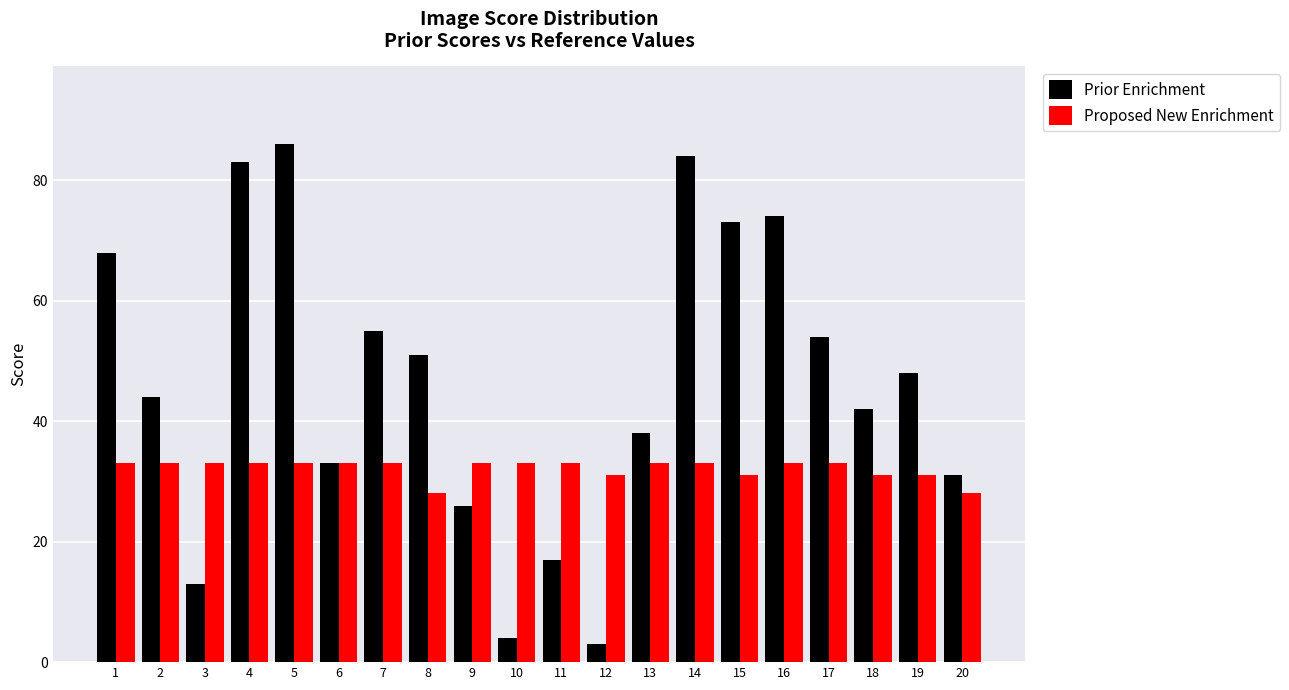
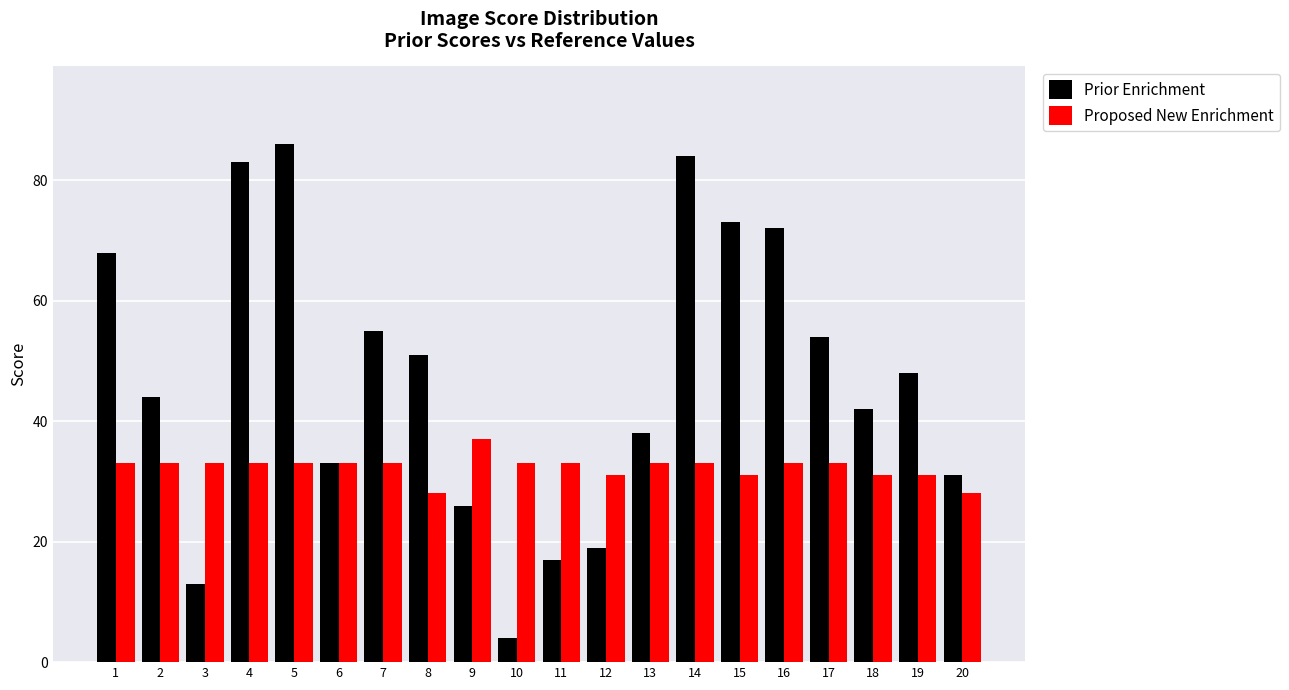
  {
    "Prior Enrichment": {
      "1": 68,
      "2": 44,
      "3": 13,
      "4": 83,
      "5": 86,
      "6": 33,
      "7": 55,
      "8": 51,
      "9": 26,
      "10": 4,
      "11": 17,
-     "12": 3,
+     "12": 19,
      "13": 38,
      "14": 84,
      "15": 73,
-     "16": 74,
+     "16": 72,
      "17": 54,
      "18": 42,
      "19": 48,
      "20": 31
    },
    "Proposed New Enrichment": {
      "1": 33,
      "2": 33,
      "3": 33,
      "4": 33,
      "5": 33,
      "6": 33,
      "7": 33,
      "8": 28,
-     "9": 33,
+     "9": 37,
      "10": 33,
      "11": 33,
      "12": 31,
      "13": 33,
      "14": 33,
      "15": 31,
      "16": 33,
      "17": 33,
      "18": 31,
      "19": 31,
      "20": 28
    }
  }
